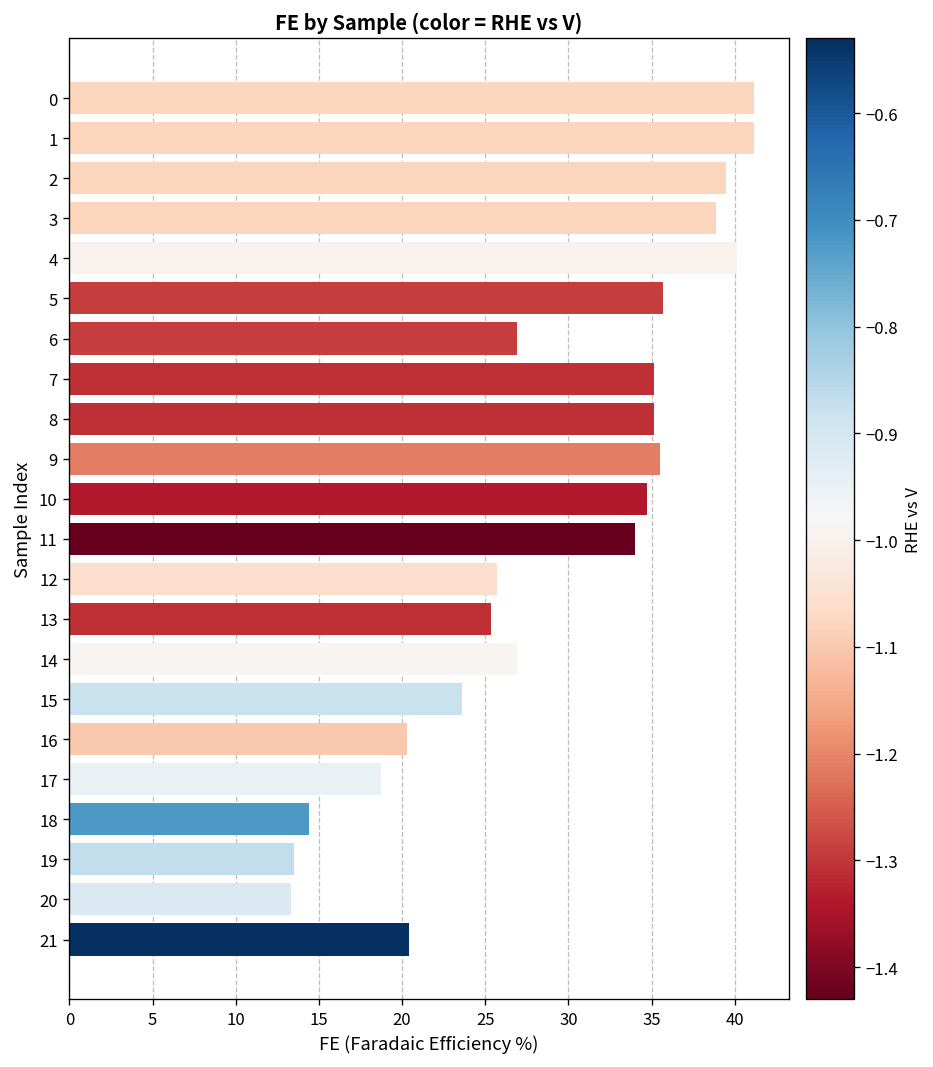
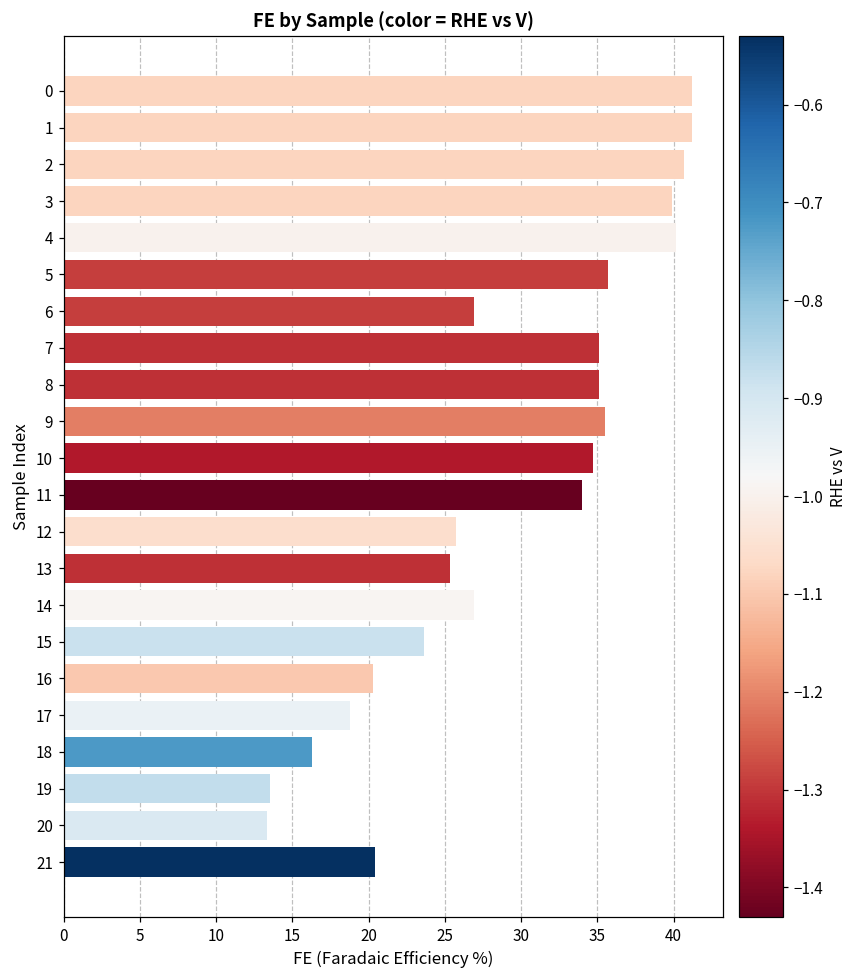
  {
    "0": 41.2,
    "1": 41.2,
-   "2": 39.5,
-   "3": 38.8,
+   "2": 40.7,
+   "3": 39.9,
    "4": 40.1,
    "5": 35.7,
    "6": 26.9,
    "7": 35.1,
    "8": 35.1,
    "9": 35.5,
    "10": 34.7,
    "11": 34.0,
    "12": 25.7,
    "13": 25.3,
    "14": 26.9,
    "15": 23.6,
    "16": 20.3,
    "17": 18.8,
-   "18": 14.4,
+   "18": 16.3,
    "19": 13.5,
    "20": 13.3,
    "21": 20.4
  }
